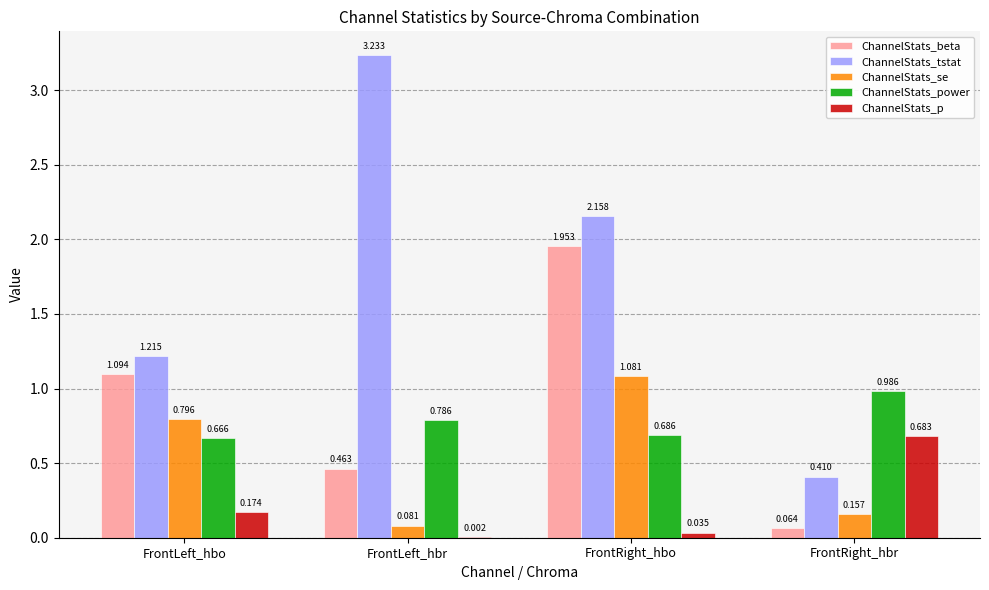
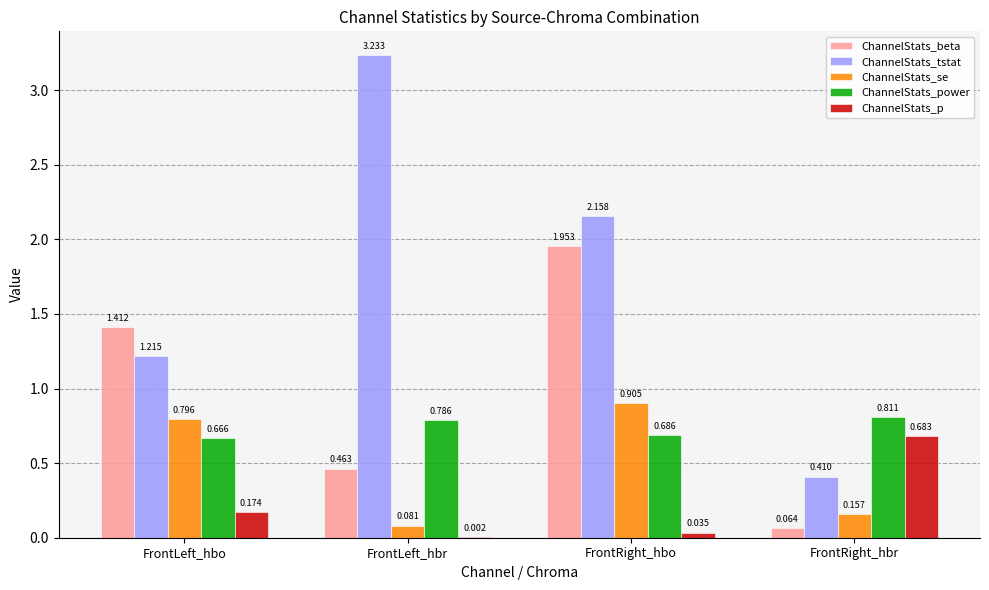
  {
    "ChannelStats_beta": {
-     "FrontLeft_hbo": 1.094,
+     "FrontLeft_hbo": 1.412,
      "FrontLeft_hbr": 0.463,
      "FrontRight_hbo": 1.953,
      "FrontRight_hbr": 0.064
    },
    "ChannelStats_tstat": {
      "FrontLeft_hbo": 1.215,
      "FrontLeft_hbr": 3.233,
      "FrontRight_hbo": 2.158,
      "FrontRight_hbr": 0.410
    },
    "ChannelStats_se": {
      "FrontLeft_hbo": 0.796,
      "FrontLeft_hbr": 0.081,
-     "FrontRight_hbo": 1.081,
+     "FrontRight_hbo": 0.905,
      "FrontRight_hbr": 0.157
    },
    "ChannelStats_power": {
      "FrontLeft_hbo": 0.666,
      "FrontLeft_hbr": 0.786,
      "FrontRight_hbo": 0.686,
-     "FrontRight_hbr": 0.986
+     "FrontRight_hbr": 0.811
    },
    "ChannelStats_p": {
      "FrontLeft_hbo": 0.174,
      "FrontLeft_hbr": 0.002,
      "FrontRight_hbo": 0.035,
      "FrontRight_hbr": 0.683
    }
  }
